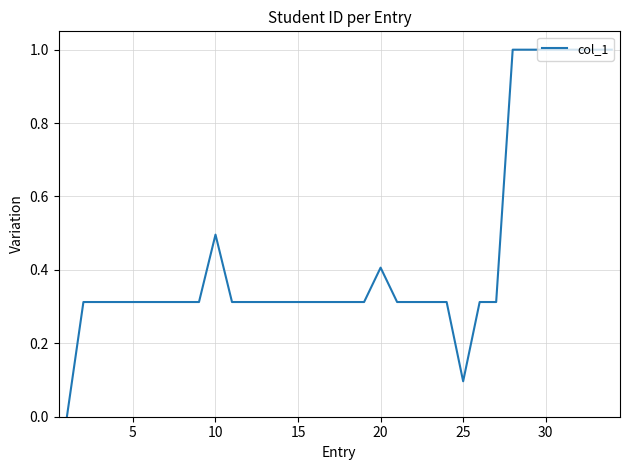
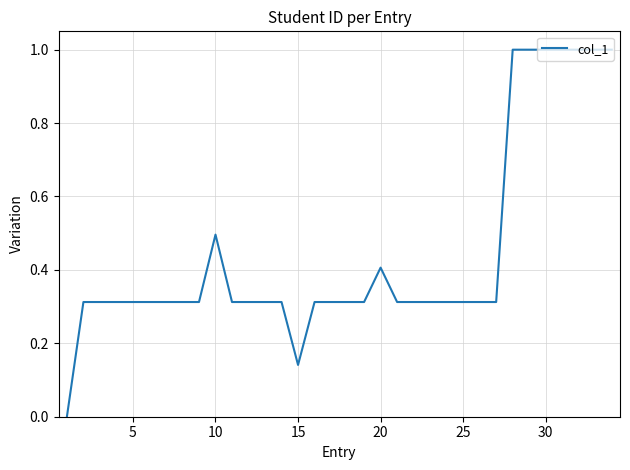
  {
    "5": 0.31,
    "10": 0.50,
-   "15": 0.31,
+   "15": 0.14,
    "20": 0.41,
-   "25": 0.10
+   "25": 0.31
  }
